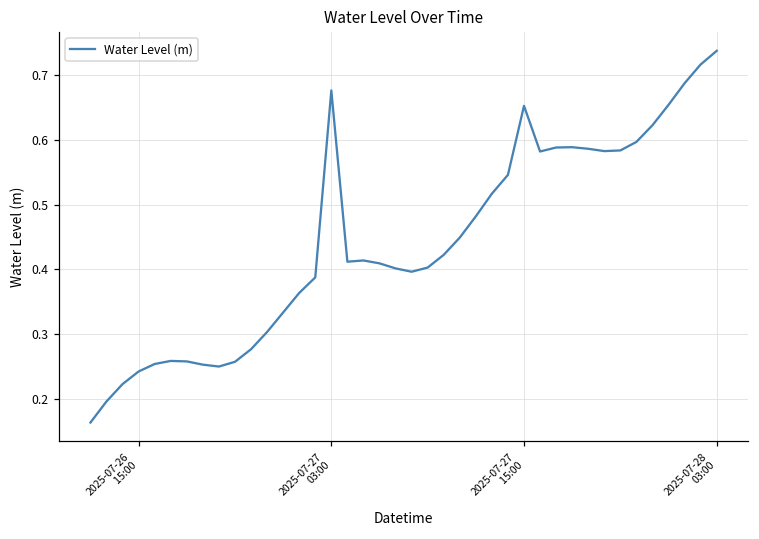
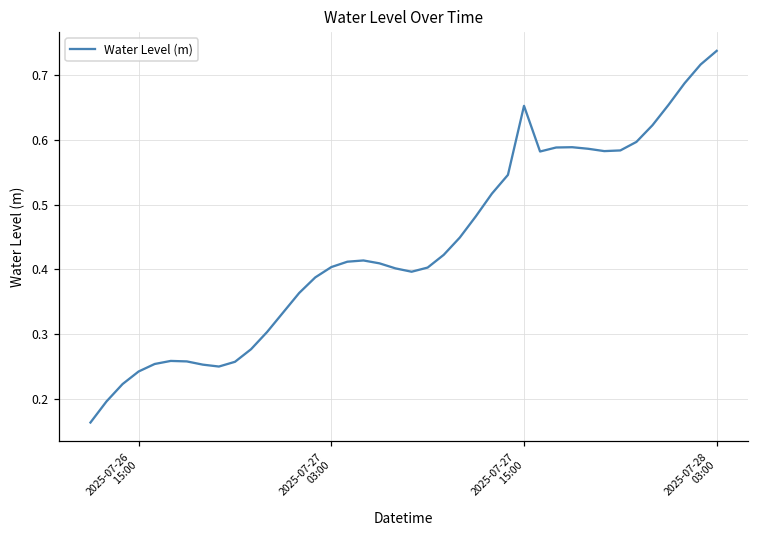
  {
    "2025-07-26 15:00": 0.24,
-   "2025-07-27 03:00": 0.68,
+   "2025-07-27 03:00": 0.40,
    "2025-07-27 15:00": 0.65,
    "2025-07-28 03:00": 0.74
  }
